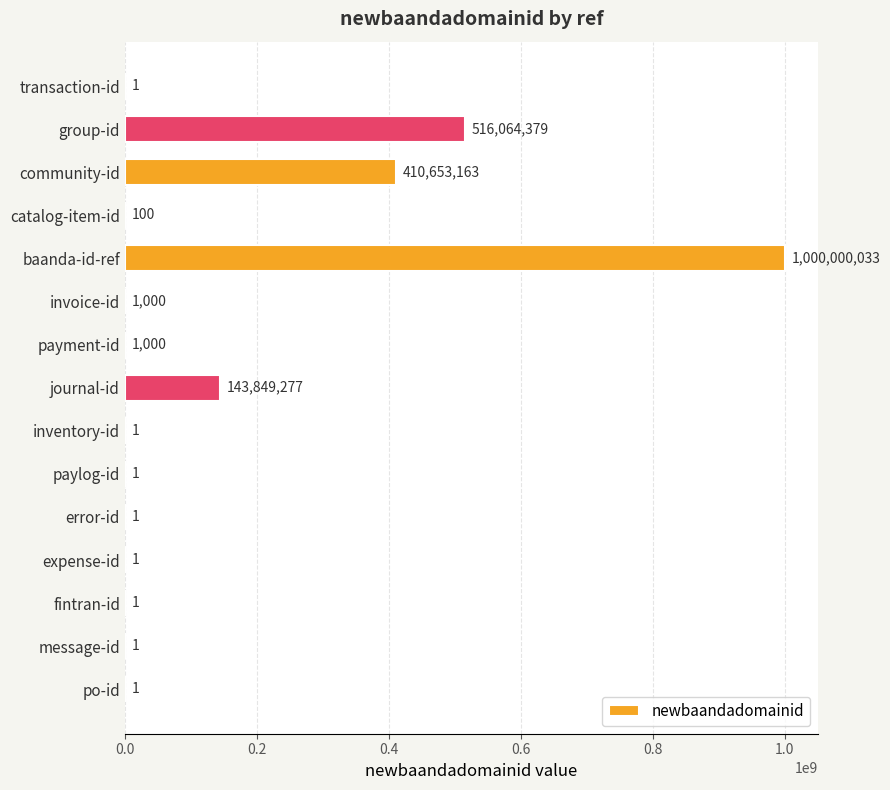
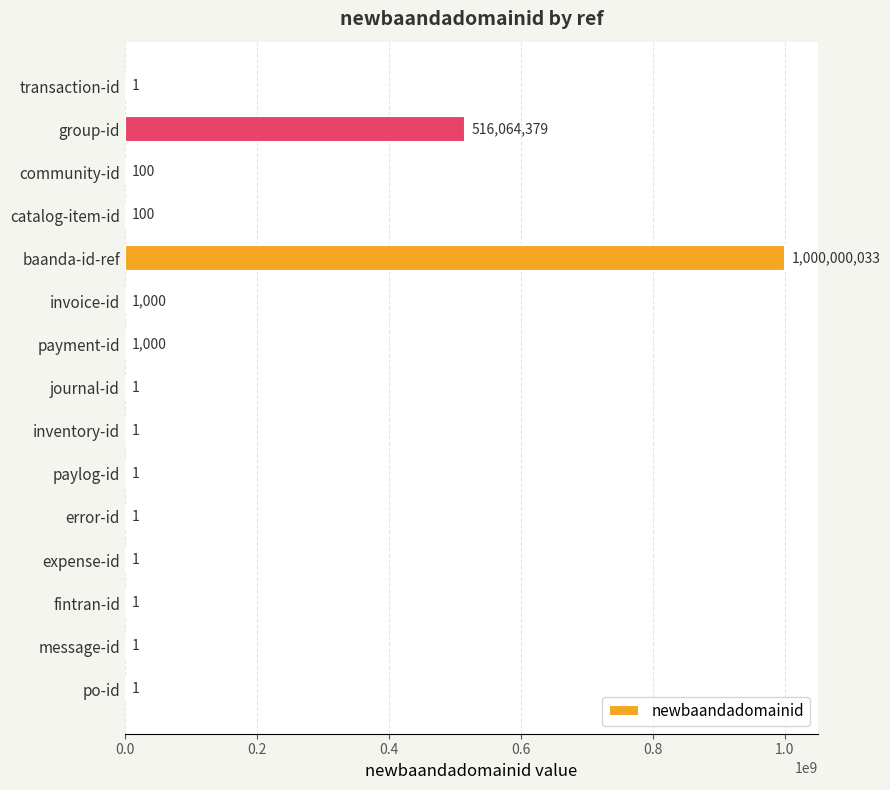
  {
    "transaction-id": "1",
    "group-id": "516,064,379",
-   "community-id": "410,653,163",
+   "community-id": "100",
    "catalog-item-id": "100",
    "baanda-id-ref": "1,000,000,033",
    "invoice-id": "1,000",
    "payment-id": "1,000",
-   "journal-id": "143,849,277",
+   "journal-id": "1",
    "inventory-id": "1",
    "paylog-id": "1",
    "error-id": "1",
    "expense-id": "1",
    "fintran-id": "1",
    "message-id": "1",
    "po-id": "1"
  }
